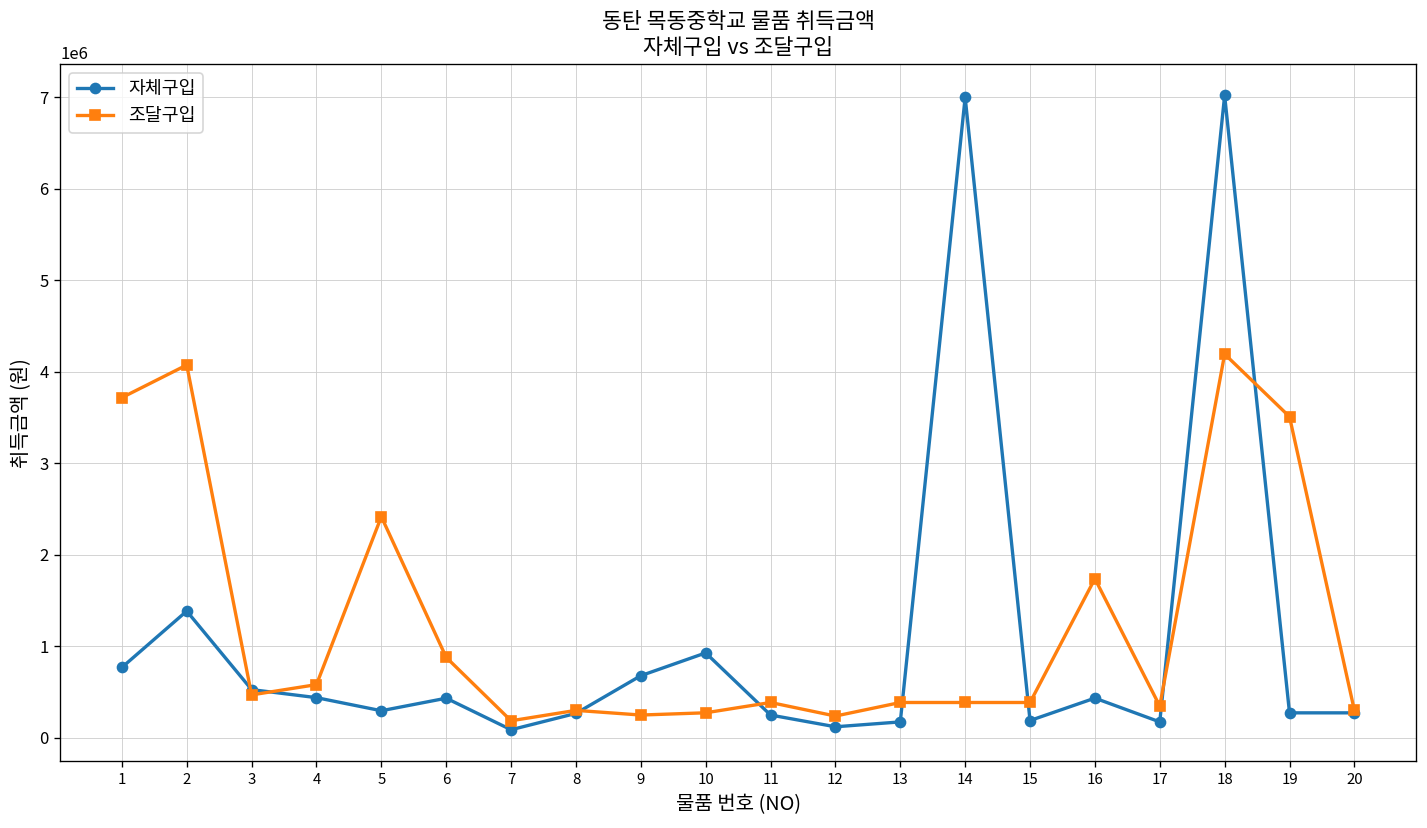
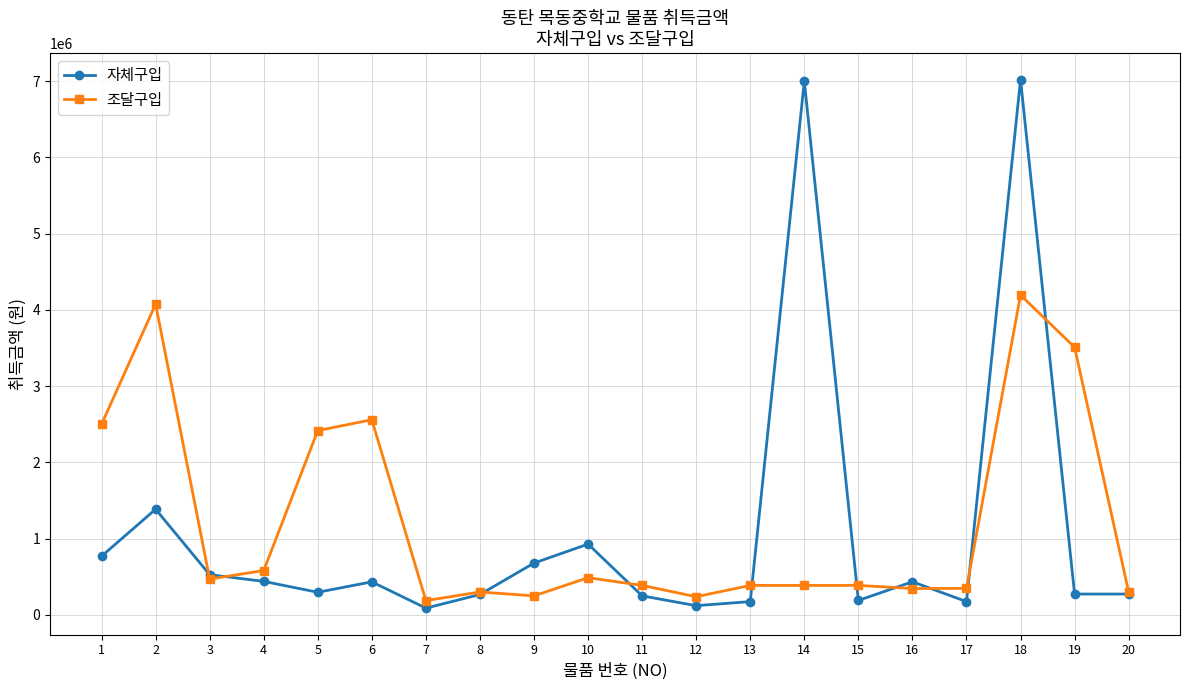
  {
    "자체구입": {
      "1": 800000,
      "2": 1400000,
      "3": 500000,
      "4": 400000,
      "5": 300000,
      "6": 400000,
      "7": 100000,
      "9": 700000,
      "10": 900000,
      "11": 300000,
      "12": 100000,
      "13": 200000,
      "14": 7000000,
      "15": 200000,
      "16": 400000,
      "17": 200000,
      "18": 7000000,
      "19": 300000
    },
    "조달구입": {
-     "1": 3700000,
+     "1": 2500000,
      "2": 4100000,
      "3": 500000,
      "4": 600000,
      "5": 2400000,
-     "6": 900000,
+     "6": 2600000,
      "7": 200000,
      "9": 300000,
-     "10": 300000,
+     "10": 500000,
      "11": 400000,
      "12": 200000,
      "13": 400000,
      "14": 400000,
      "15": 400000,
-     "16": 1700000,
+     "16": 300000,
      "17": 300000,
      "18": 4200000,
      "19": 3500000
    }
  }
